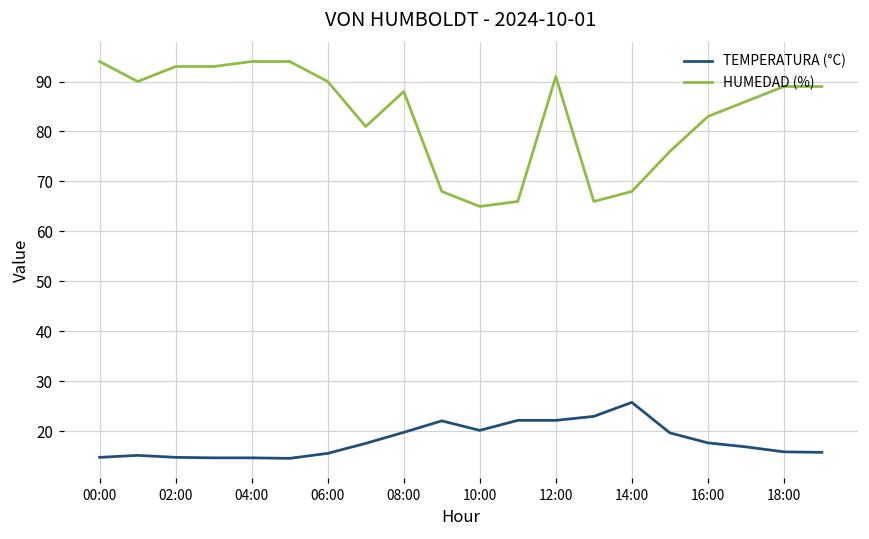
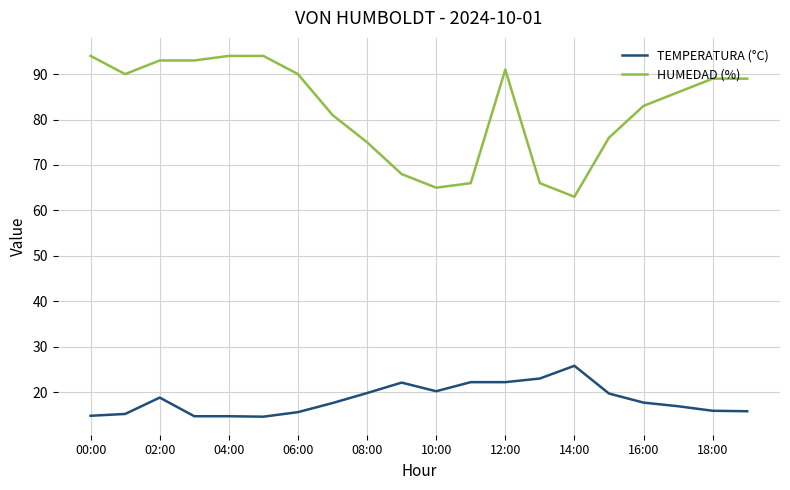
  {
    "TEMPERATURA (°C)": {
      "00:00": 15,
-     "02:00": 15,
+     "02:00": 19,
      "04:00": 15,
      "06:00": 16,
      "08:00": 20,
      "10:00": 20,
      "12:00": 22,
      "14:00": 26,
      "16:00": 18,
      "18:00": 16
    },
    "HUMEDAD (%)": {
      "00:00": 94,
      "02:00": 93,
      "04:00": 94,
      "06:00": 90,
-     "08:00": 88,
+     "08:00": 75,
      "10:00": 65,
      "12:00": 91,
-     "14:00": 68,
+     "14:00": 63,
      "16:00": 83,
      "18:00": 89
    }
  }
